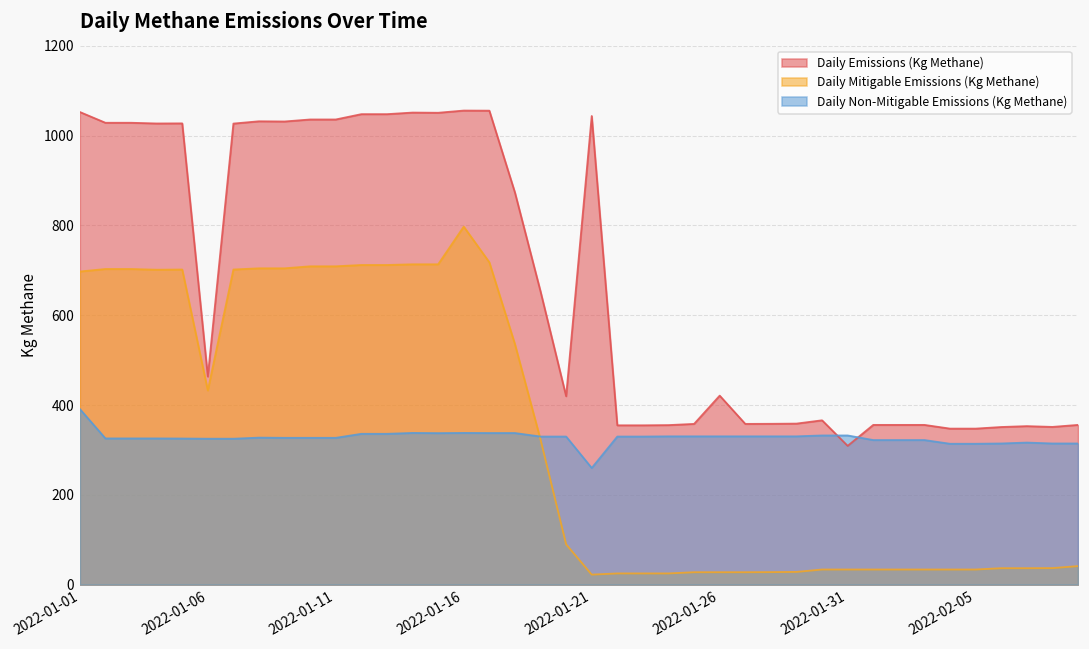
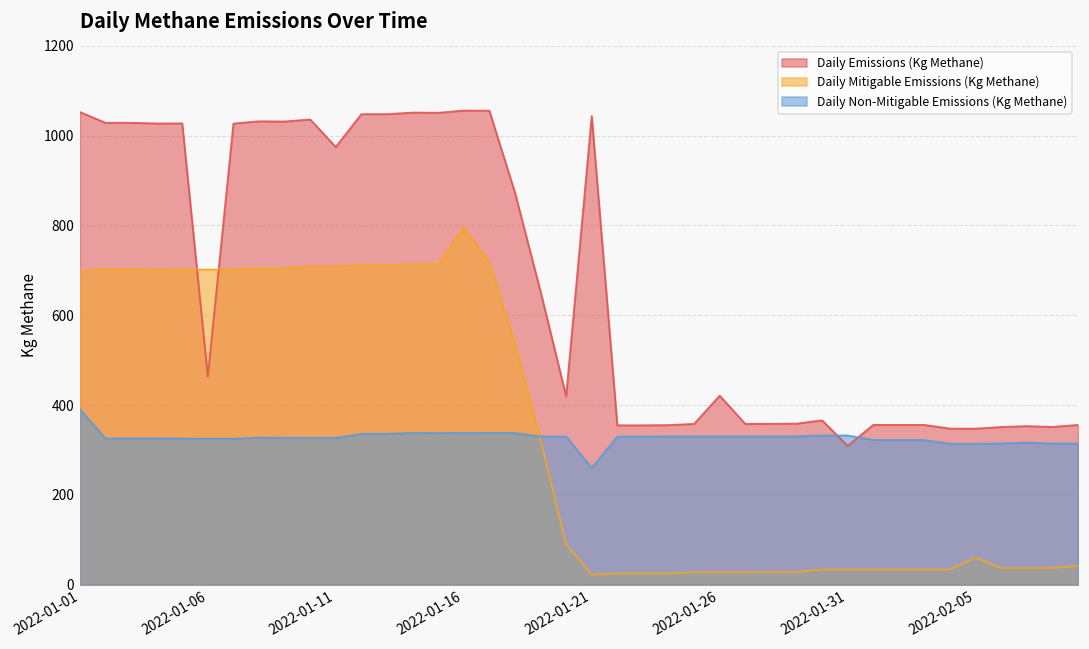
  {
    "Daily Emissions (Kg Methane)": {
      "2022-01-01": 1050,
      "2022-01-06": 460,
-     "2022-01-11": 1040,
+     "2022-01-11": 970,
      "2022-01-16": 1060,
      "2022-01-21": 1040,
      "2022-01-26": 420,
      "2022-01-31": 310,
      "2022-02-05": 350
    },
    "Daily Mitigable Emissions (Kg Methane)": {
      "2022-01-01": 700,
-     "2022-01-06": 430,
+     "2022-01-06": 700,
      "2022-01-11": 710,
      "2022-01-16": 800,
      "2022-01-21": 20,
      "2022-01-26": 30,
      "2022-01-31": 30,
-     "2022-02-05": 30
+     "2022-02-05": 60
    },
    "Daily Non-Mitigable Emissions (Kg Methane)": {
      "2022-01-01": 390,
      "2022-01-06": 330,
      "2022-01-11": 330,
      "2022-01-16": 340,
      "2022-01-21": 260,
      "2022-01-26": 330,
      "2022-01-31": 330,
      "2022-02-05": 310
    }
  }
